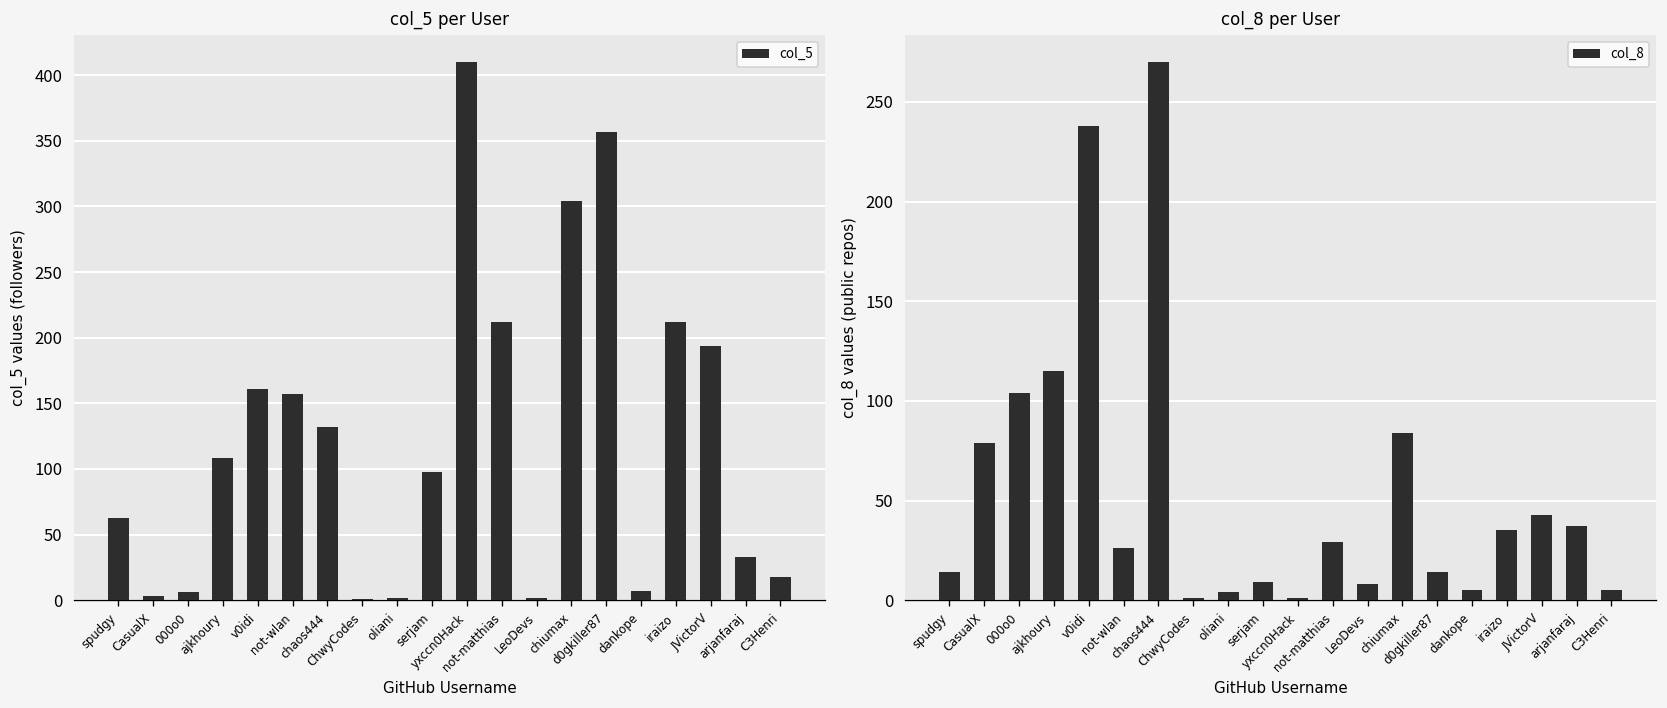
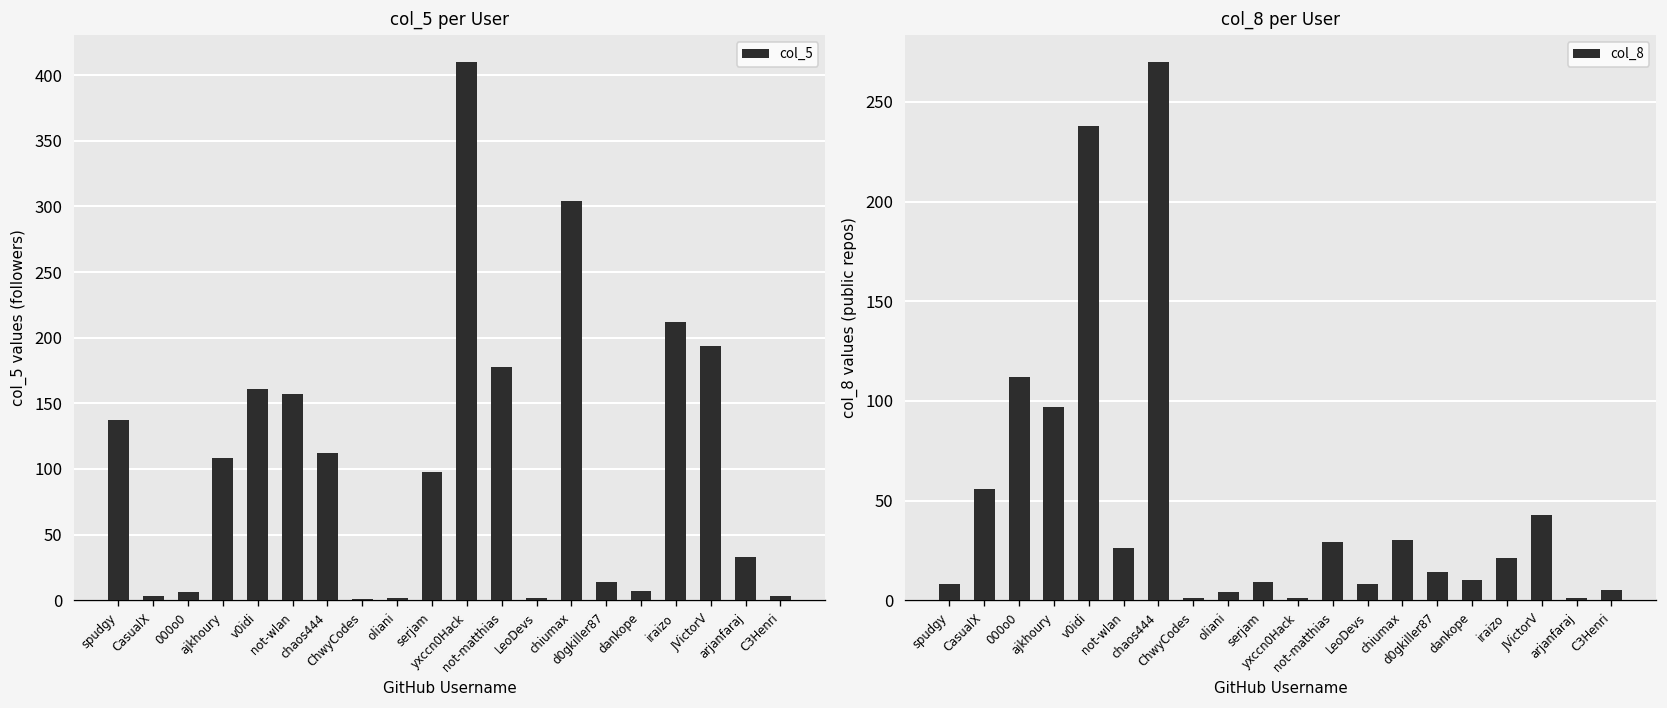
  {
    "col_5 per User": {
-     "spudgy": 63,
+     "spudgy": 137,
      "CasualX": 3,
      "000o0": 6,
      "ajkhoury": 108,
      "v0idi": 161,
      "not-wlan": 157,
-     "chaos444": 132,
+     "chaos444": 112,
      "serjam": 98,
      "yxccn0Hack": 410,
-     "not-matthias": 212,
+     "not-matthias": 178,
      "chiumax": 304,
-     "d0gkiller87": 357,
+     "d0gkiller87": 14,
      "dankope": 7,
      "iraizo": 212,
      "JVictorV": 194,
      "arjanfaraj": 33,
-     "C3Henri": 18
+     "C3Henri": 3
    },
    "col_8 per User": {
-     "spudgy": 14,
-     "CasualX": 79,
-     "000o0": 104,
-     "ajkhoury": 115,
+     "spudgy": 8,
+     "CasualX": 56,
+     "000o0": 112,
+     "ajkhoury": 97,
      "v0idi": 238,
      "not-wlan": 26,
      "chaos444": 270,
      "oliani": 4,
      "serjam": 9,
      "not-matthias": 29,
      "LeoDevs": 8,
-     "chiumax": 84,
+     "chiumax": 30,
      "d0gkiller87": 14,
-     "dankope": 5,
-     "iraizo": 35,
+     "dankope": 10,
+     "iraizo": 21,
      "JVictorV": 43,
-     "arjanfaraj": 37,
+     "arjanfaraj": 1,
      "C3Henri": 5
    }
  }
